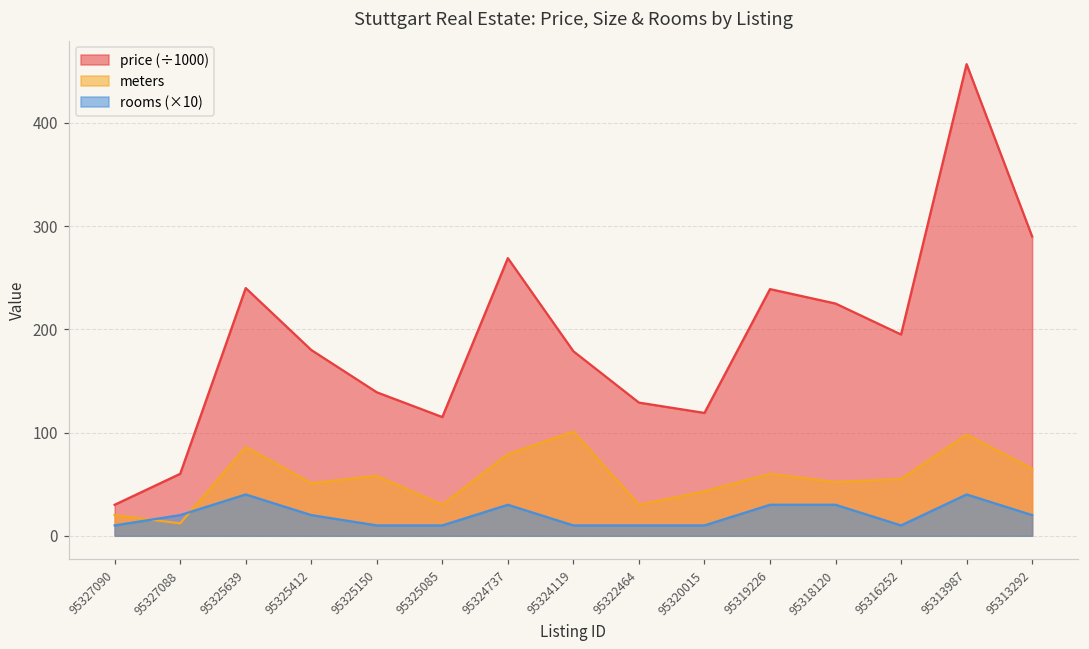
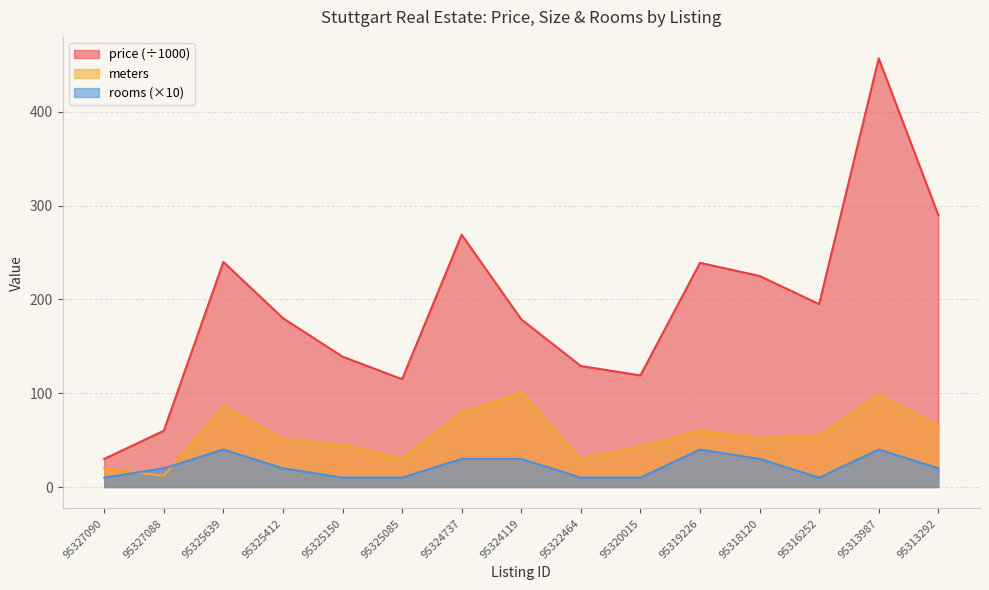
  {
    "price (÷1000)": {
      "95327090": 30,
      "95327088": 60,
      "95325639": 240,
      "95325412": 180,
      "95325150": 140,
      "95325085": 120,
      "95324737": 270,
      "95324119": 180,
      "95322464": 130,
      "95320015": 120,
      "95319226": 240,
      "95318120": 230,
      "95316252": 200,
      "95313987": 460,
      "95313292": 290
    },
    "meters": {
      "95327090": 20,
      "95327088": 10,
      "95325639": 90,
      "95325412": 50,
-     "95325150": 60,
+     "95325150": 50,
      "95325085": 30,
      "95324737": 80,
      "95324119": 100,
      "95322464": 30,
      "95320015": 40,
      "95319226": 60,
      "95318120": 50,
      "95316252": 60,
      "95313987": 100,
      "95313292": 70
    },
    "rooms (×10)": {
      "95327090": 10,
      "95327088": 20,
      "95325639": 40,
      "95325412": 20,
      "95325150": 10,
      "95325085": 10,
      "95324737": 30,
-     "95324119": 10,
+     "95324119": 30,
      "95322464": 10,
      "95320015": 10,
-     "95319226": 30,
+     "95319226": 40,
      "95318120": 30,
      "95316252": 10,
      "95313987": 40,
      "95313292": 20
    }
  }
